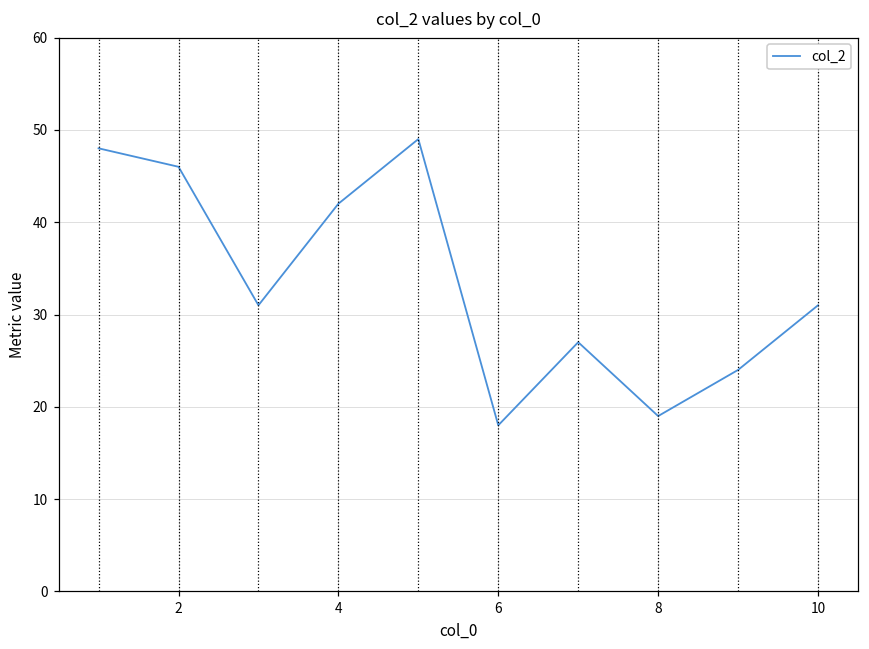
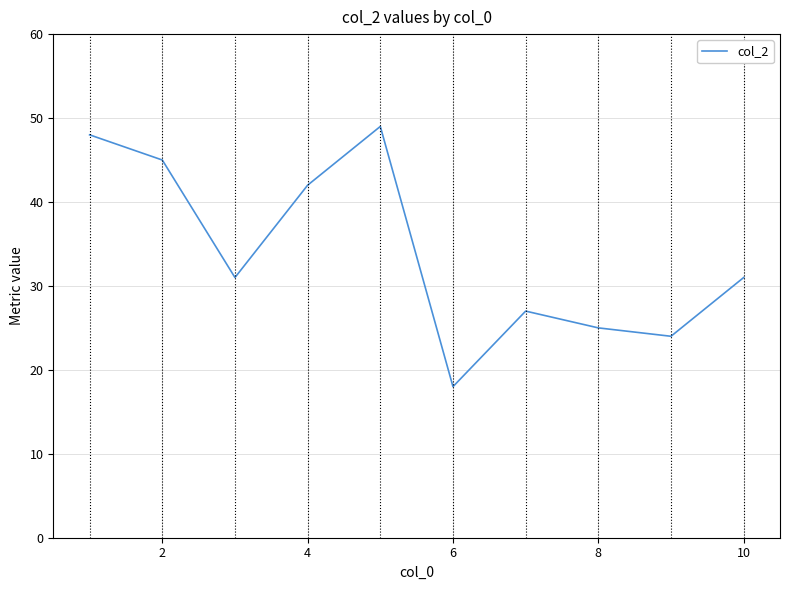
  {
-   "2": 46,
+   "2": 45,
    "4": 42,
    "6": 18,
-   "8": 19,
+   "8": 25,
    "10": 31
  }
